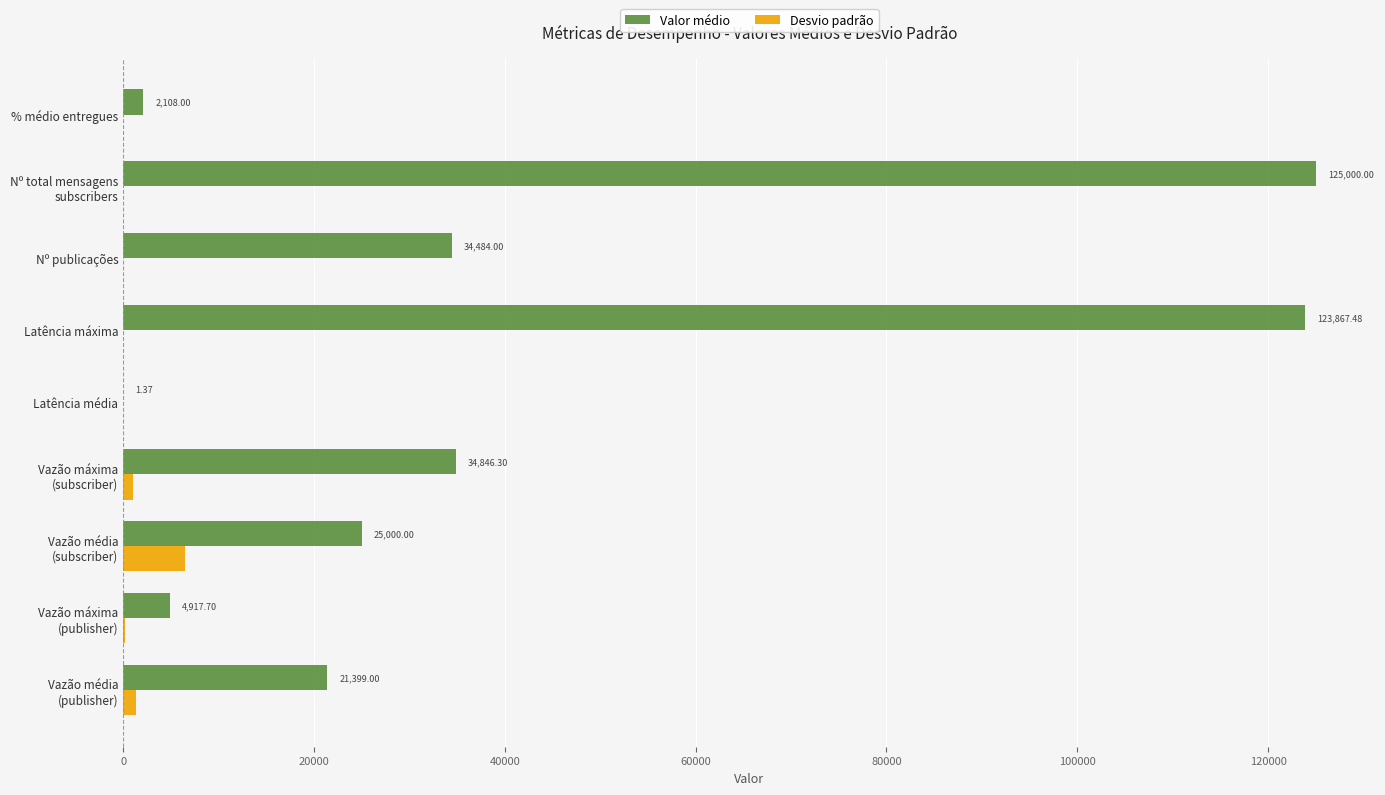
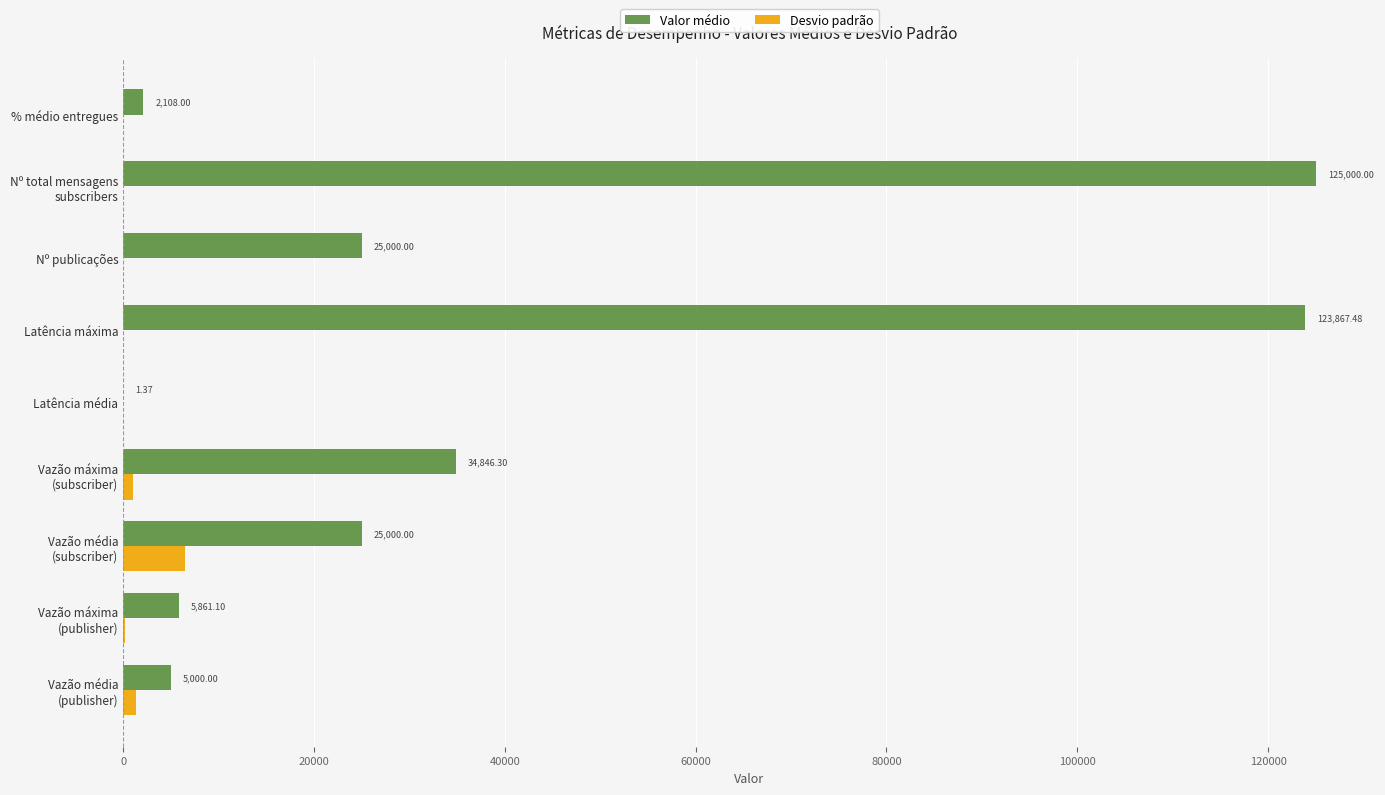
  {
    "Valor médio": {
      "% médio entregues": "2,108.00",
      "Nº total mensagens subscribers": "125,000.00",
-     "Nº publicações": "34,484.00",
+     "Nº publicações": "25,000.00",
      "Latência máxima": "123,867.48",
      "Latência média": "1.37",
      "Vazão máxima (subscriber)": "34,846.30",
      "Vazão média (subscriber)": "25,000.00",
-     "Vazão máxima (publisher)": "4,917.70",
-     "Vazão média (publisher)": "21,399.00"
+     "Vazão máxima (publisher)": "5,861.10",
+     "Vazão média (publisher)": "5,000.00"
    },
    "Desvio padrão": {
      "% médio entregues": "0",
      "Nº total mensagens subscribers": "0",
      "Nº publicações": "0",
      "Vazão máxima (subscriber)": "1000",
      "Vazão média (subscriber)": "7000",
      "Vazão média (publisher)": "1000"
    }
  }
